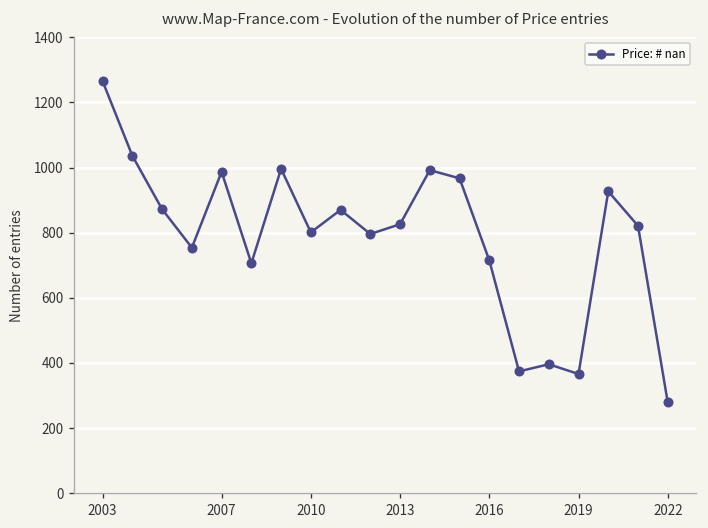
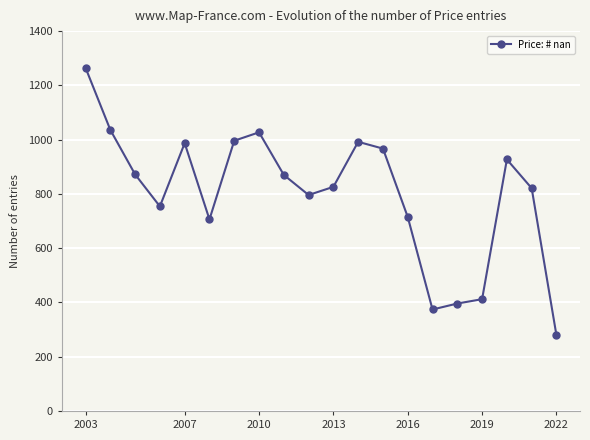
  {
    "2003": 1270,
    "2007": 990,
-   "2010": 800,
+   "2010": 1030,
    "2013": 830,
    "2016": 720,
-   "2019": 370,
+   "2019": 410,
    "2022": 280
  }
